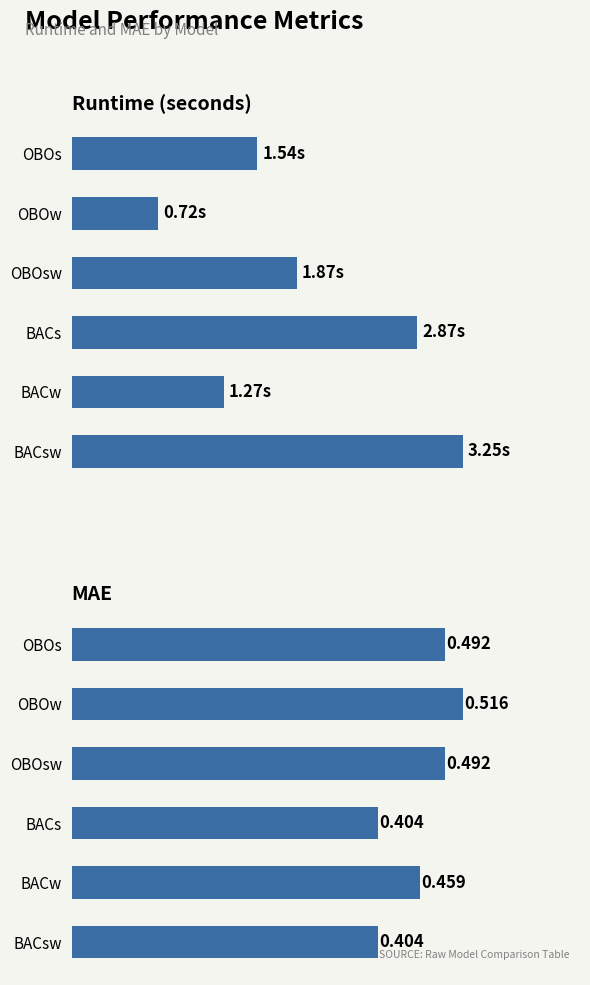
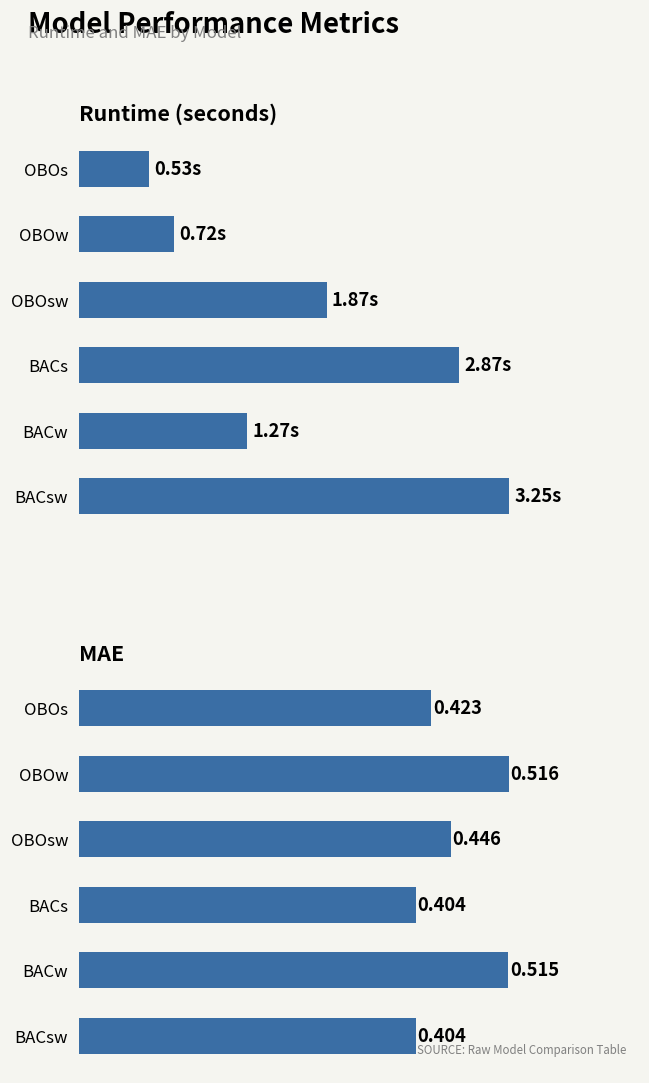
  {
    "Runtime (seconds)": {
-     "OBOs": "1.54s",
+     "OBOs": "0.53s",
      "OBOw": "0.72s",
      "OBOsw": "1.87s",
      "BACs": "2.87s",
      "BACw": "1.27s",
      "BACsw": "3.25s"
    },
    "MAE": {
-     "OBOs": "0.492",
+     "OBOs": "0.423",
      "OBOw": "0.516",
-     "OBOsw": "0.492",
+     "OBOsw": "0.446",
      "BACs": "0.404",
-     "BACw": "0.459",
+     "BACw": "0.515",
      "BACsw": "0.404"
    }
  }
